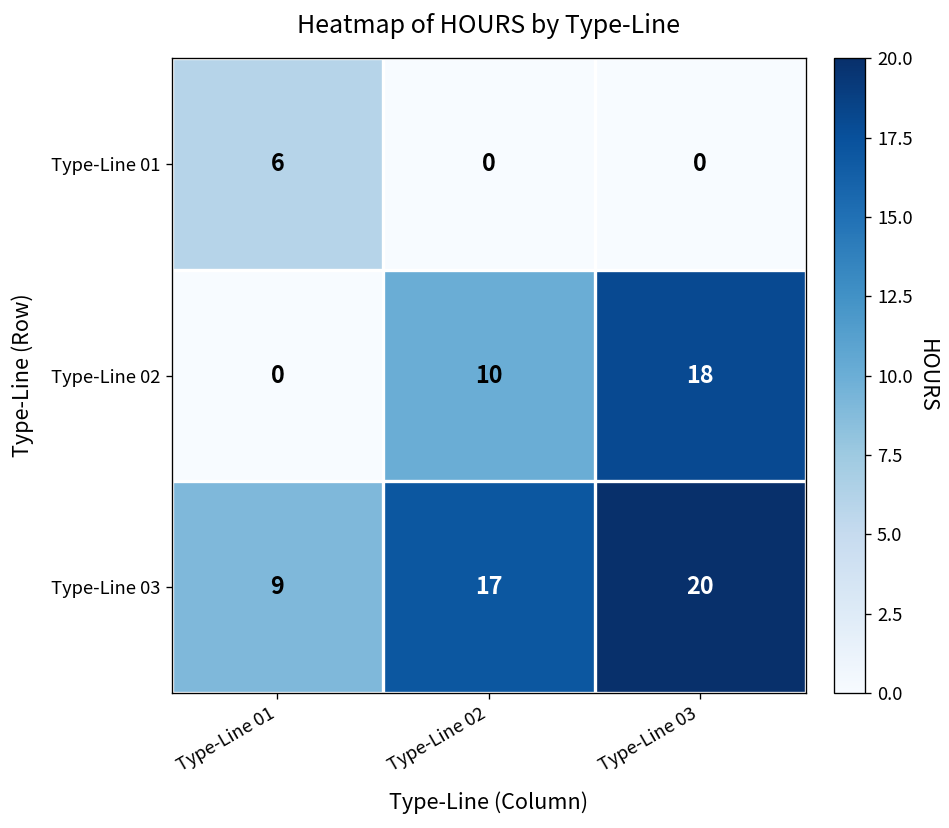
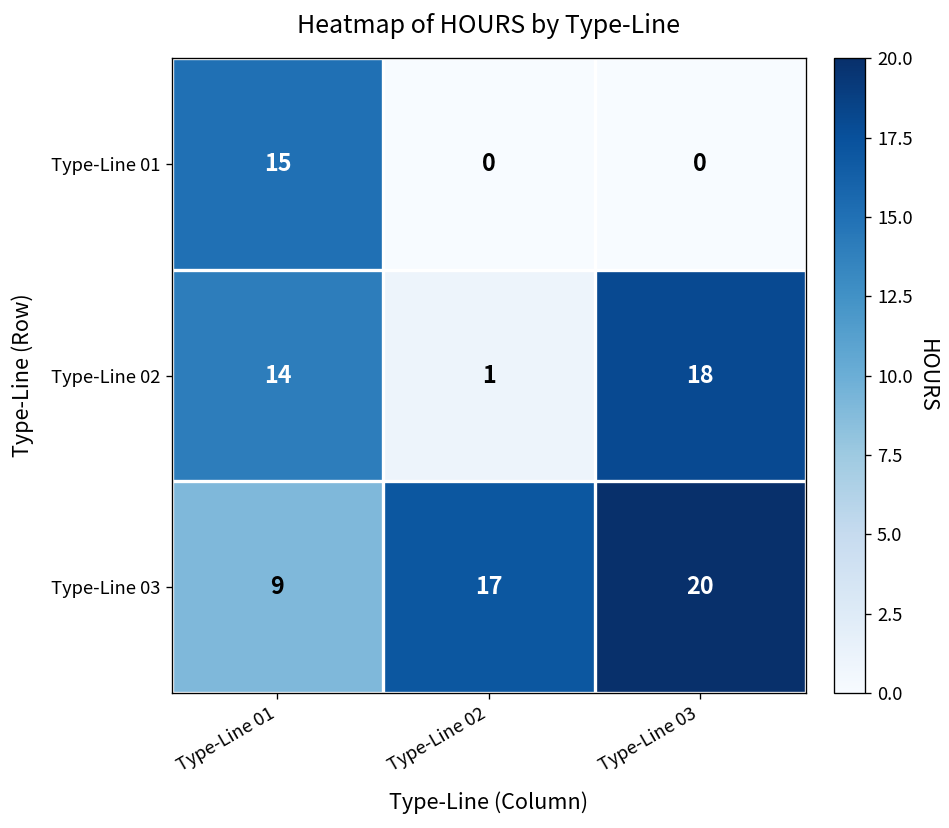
  {
    "Type-Line 01": {
-     "Type-Line 01": 6,
+     "Type-Line 01": 15,
      "Type-Line 02": 0,
      "Type-Line 03": 0
    },
    "Type-Line 02": {
-     "Type-Line 01": 0,
-     "Type-Line 02": 10,
+     "Type-Line 01": 14,
+     "Type-Line 02": 1,
      "Type-Line 03": 18
    },
    "Type-Line 03": {
      "Type-Line 01": 9,
      "Type-Line 02": 17,
      "Type-Line 03": 20
    }
  }
